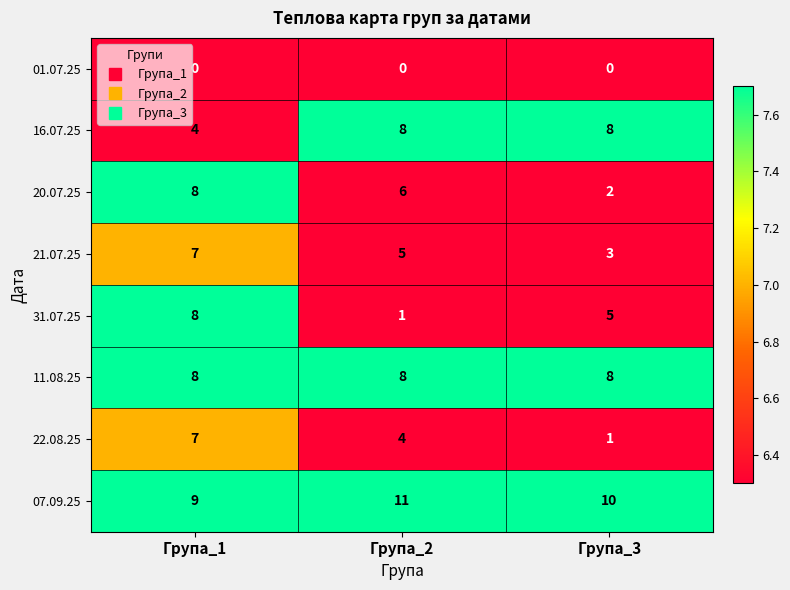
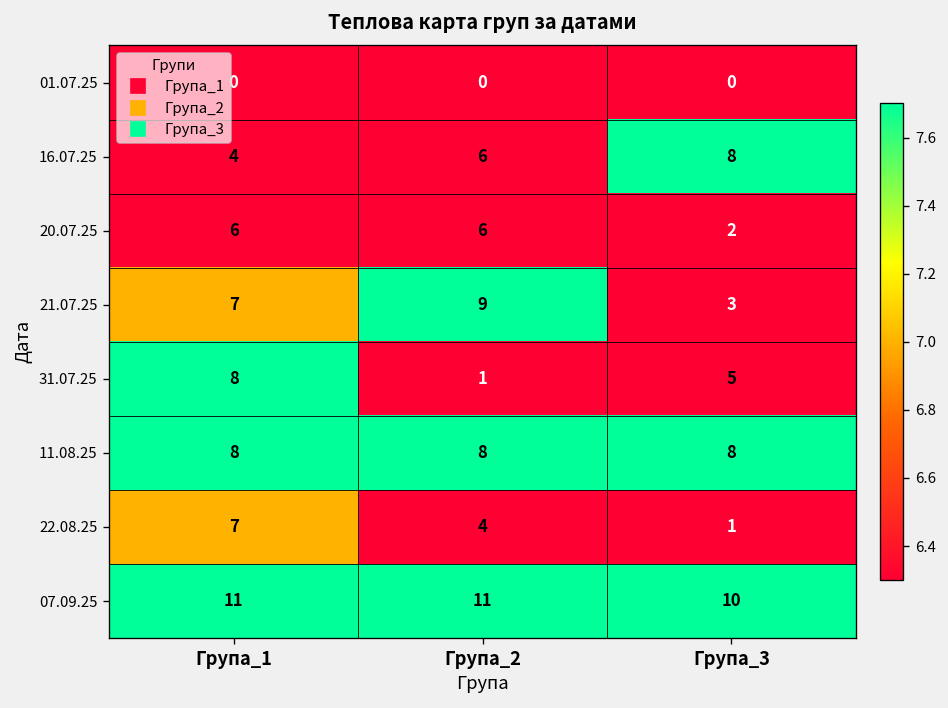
  {
    "01.07.25": {
      "Група_2": 0,
      "Група_3": 0
    },
    "16.07.25": {
-     "Група_2": 8,
+     "Група_2": 6,
      "Група_3": 8
    },
    "20.07.25": {
-     "Група_1": 8,
+     "Група_1": 6,
      "Група_2": 6,
      "Група_3": 2
    },
    "21.07.25": {
      "Група_1": 7,
-     "Група_2": 5,
+     "Група_2": 9,
      "Група_3": 3
    },
    "31.07.25": {
      "Група_1": 8,
      "Група_2": 1,
      "Група_3": 5
    },
    "11.08.25": {
      "Група_1": 8,
      "Група_2": 8,
      "Група_3": 8
    },
    "22.08.25": {
      "Група_1": 7,
      "Група_2": 4,
      "Група_3": 1
    },
    "07.09.25": {
-     "Група_1": 9,
+     "Група_1": 11,
      "Група_2": 11,
      "Група_3": 10
    }
  }
